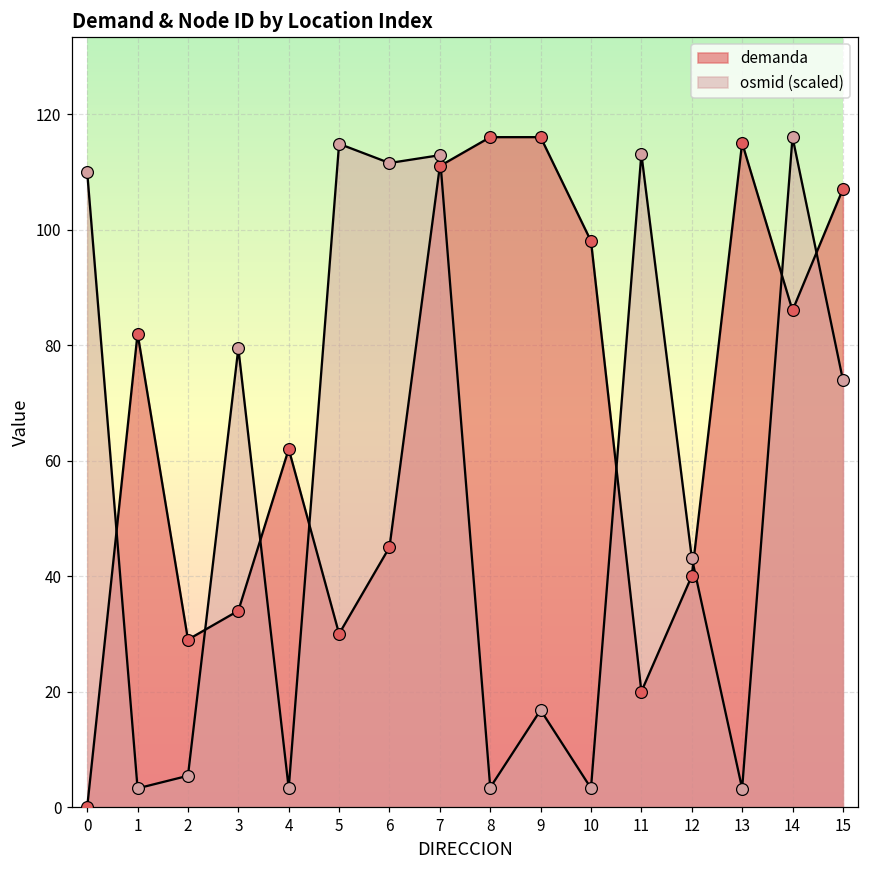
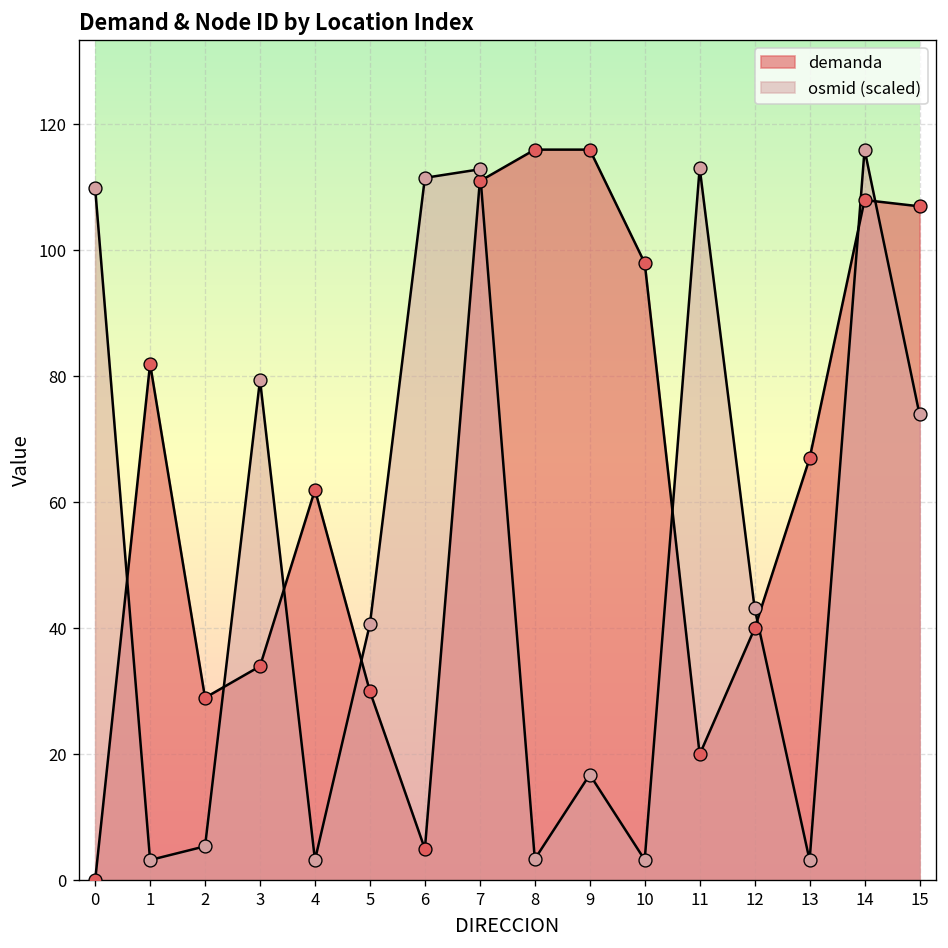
  {
    "demanda": {
      "0": 0,
      "1": 82,
      "2": 29,
      "3": 34,
      "4": 62,
      "5": 30,
-     "6": 45,
+     "6": 5,
      "7": 111,
      "8": 116,
      "9": 116,
      "10": 98,
      "11": 20,
      "12": 40,
-     "13": 115,
-     "14": 86,
+     "13": 67,
+     "14": 108,
      "15": 107
    },
    "osmid (scaled)": {
      "0": 110,
      "1": 3,
      "2": 5,
      "3": 79,
      "4": 3,
-     "5": 115,
+     "5": 41,
      "6": 112,
      "7": 113,
      "8": 3,
      "9": 17,
      "10": 3,
      "11": 113,
      "12": 43,
      "13": 3,
      "14": 116,
      "15": 74
    }
  }
